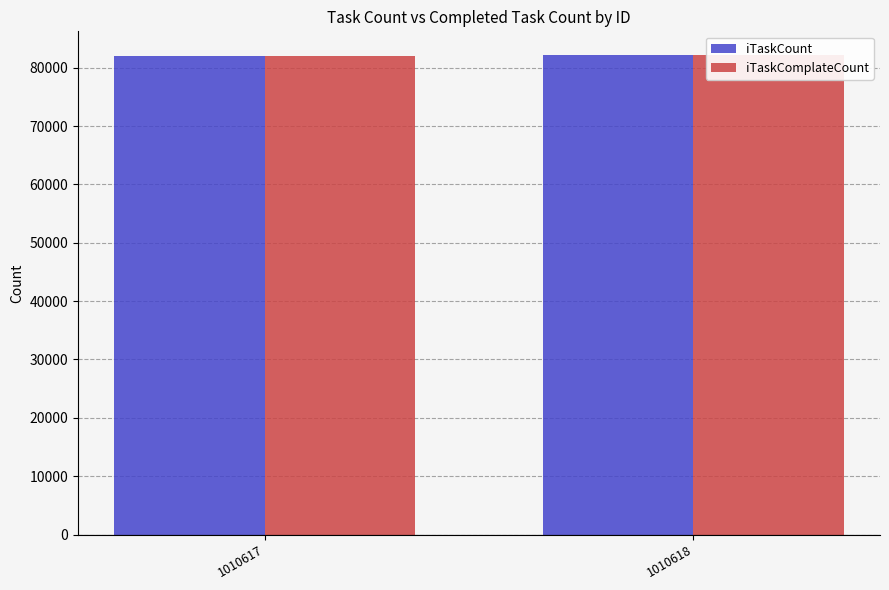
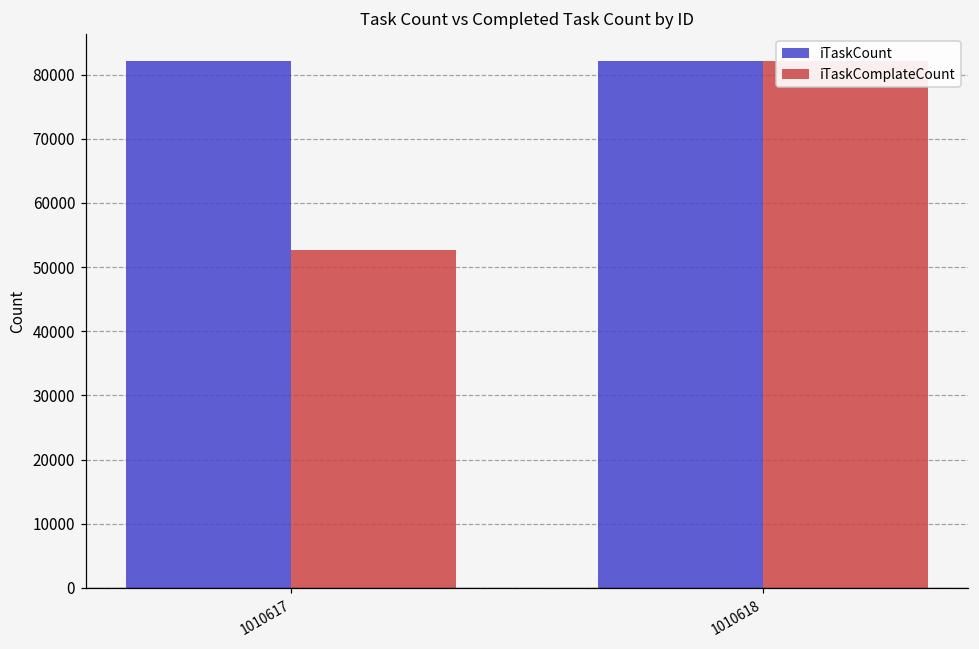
  {
    "iTaskCount": {
      "1010617": 82000,
      "1010618": 82000
    },
    "iTaskComplateCount": {
-     "1010617": 82000
+     "1010617": 53000
    }
  }
